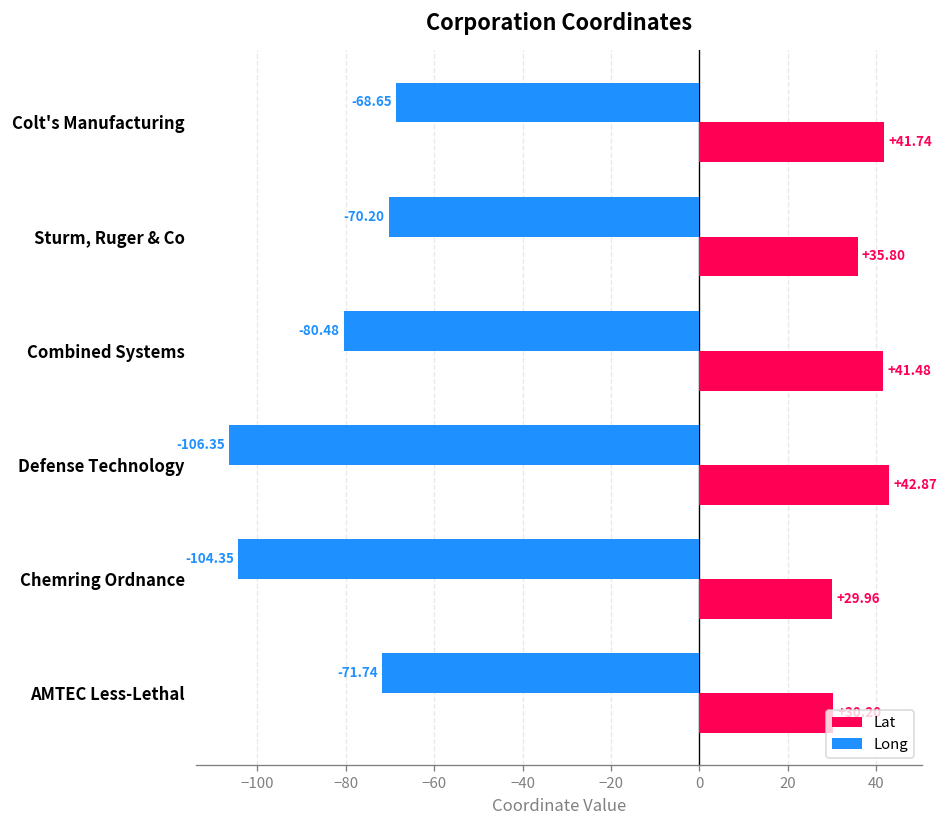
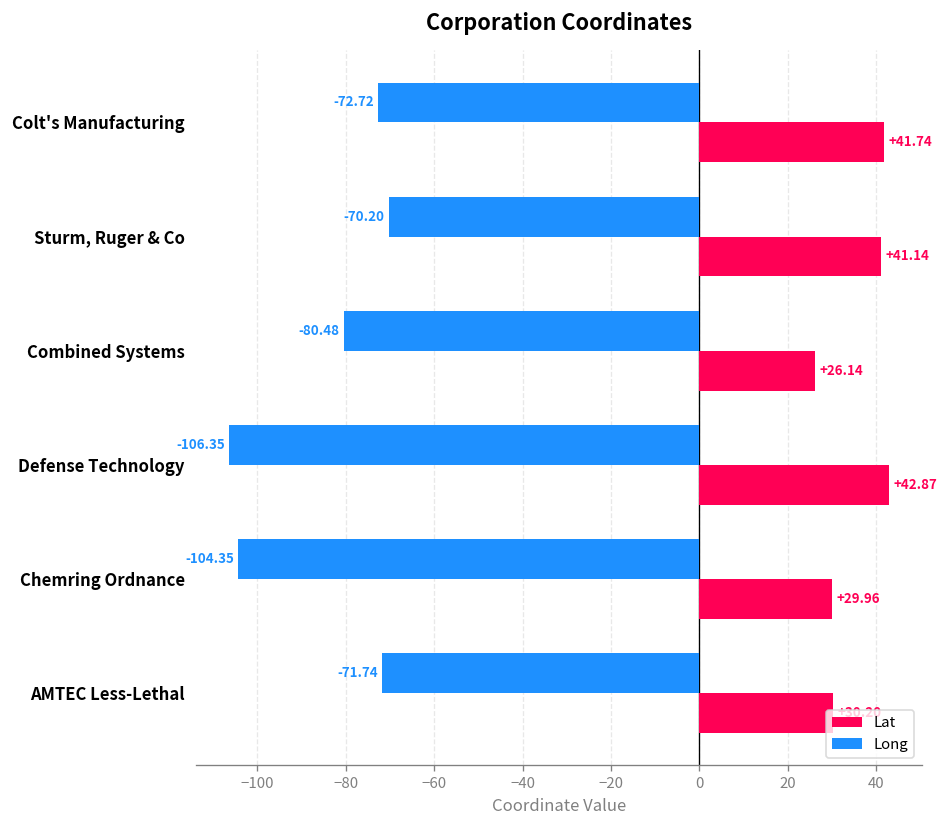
  {
    "Lat": {
      "Colt's Manufacturing": "+41.74",
-     "Sturm, Ruger & Co": "+35.80",
-     "Combined Systems": "+41.48",
+     "Sturm, Ruger & Co": "+41.14",
+     "Combined Systems": "+26.14",
      "Defense Technology": "+42.87",
      "Chemring Ordnance": "+29.96"
    },
    "Long": {
-     "Colt's Manufacturing": "-68.65",
+     "Colt's Manufacturing": "-72.72",
      "Sturm, Ruger & Co": "-70.20",
      "Combined Systems": "-80.48",
      "Defense Technology": "-106.35",
      "Chemring Ordnance": "-104.35",
      "AMTEC Less-Lethal": "-71.74"
    }
  }
